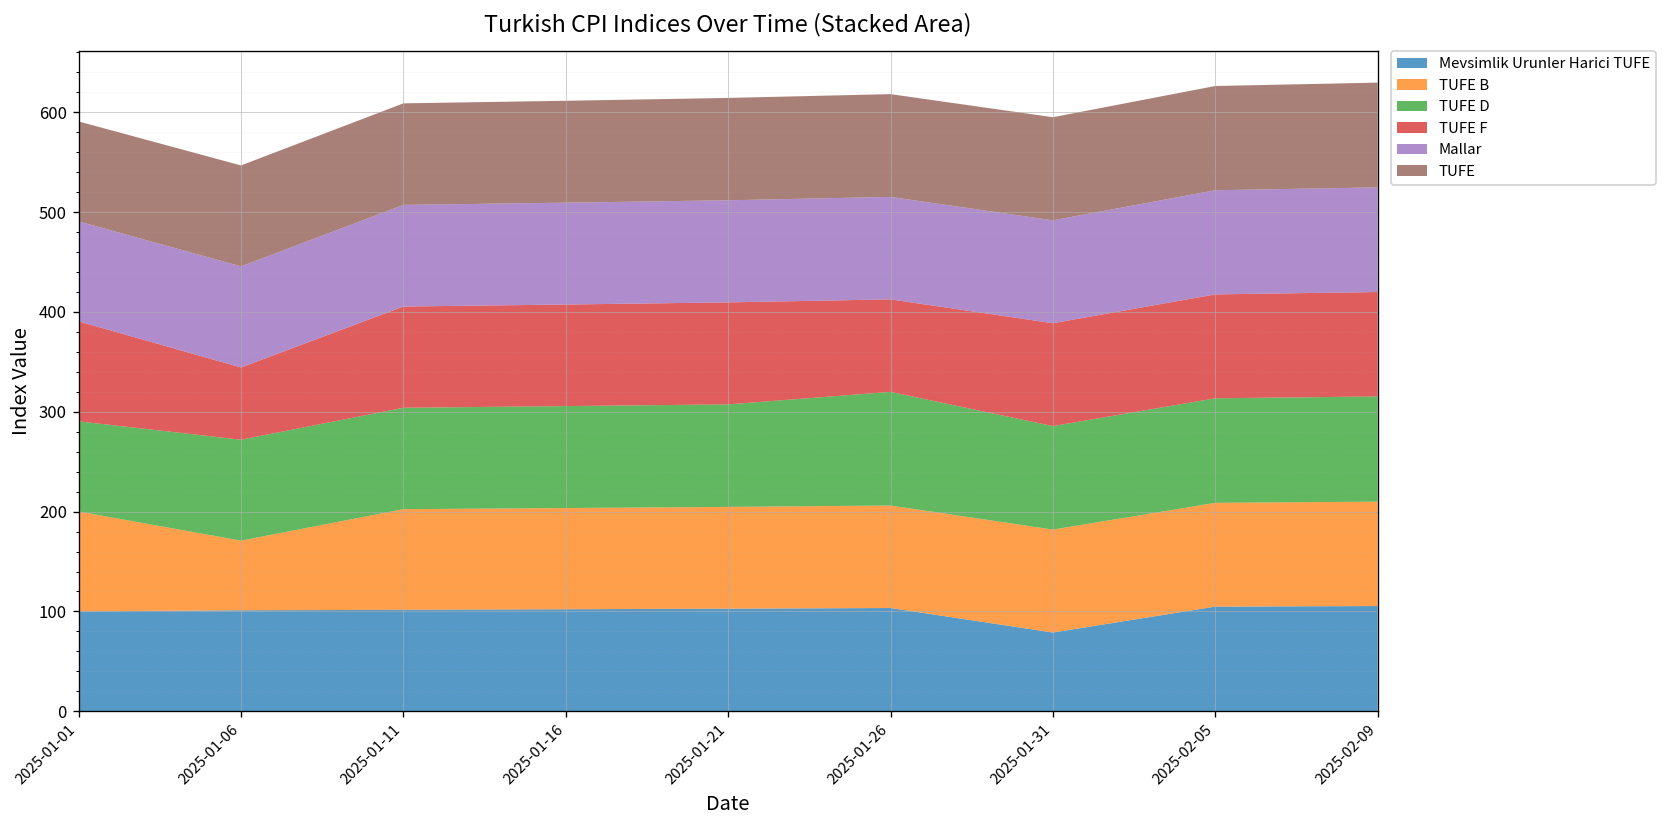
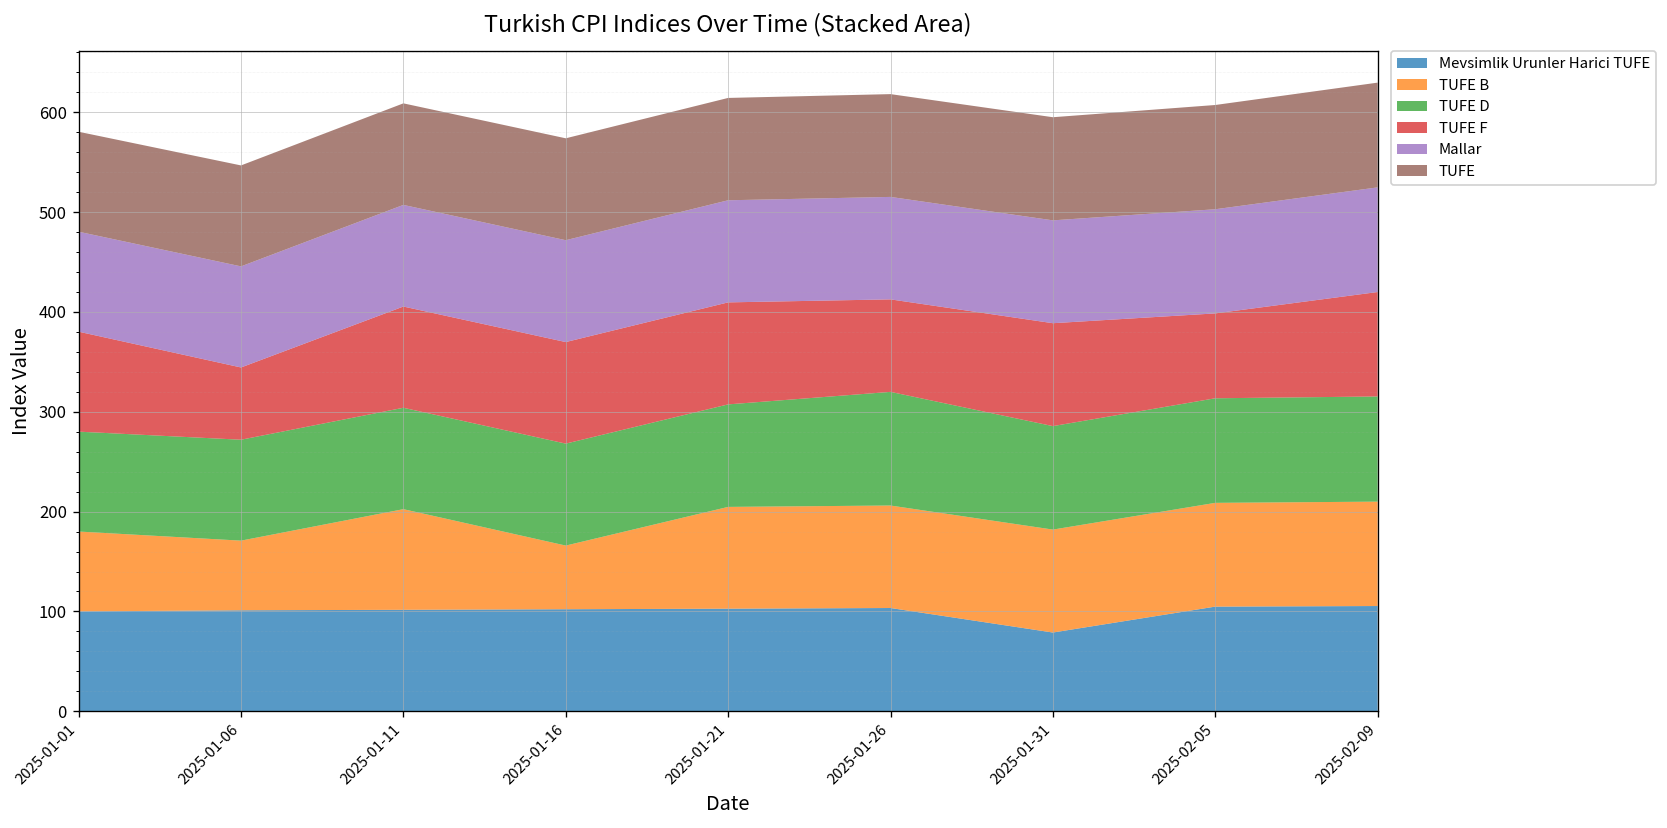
  {
    "Mevsimlik Urunler Harici TUFE": {
      "2025-01-01": 100,
      "2025-01-06": 100,
      "2025-01-11": 100,
      "2025-01-16": 100,
      "2025-01-21": 100,
      "2025-01-26": 100,
      "2025-01-31": 80,
      "2025-02-05": 100,
      "2025-02-09": 110
    },
    "TUFE B": {
-     "2025-01-01": 100,
+     "2025-01-01": 80,
      "2025-01-06": 70,
      "2025-01-11": 100,
-     "2025-01-16": 100,
+     "2025-01-16": 60,
      "2025-01-21": 100,
      "2025-01-26": 100,
      "2025-01-31": 100,
      "2025-02-05": 100,
      "2025-02-09": 100
    },
    "TUFE D": {
-     "2025-01-01": 90,
+     "2025-01-01": 100,
      "2025-01-06": 100,
      "2025-01-11": 100,
      "2025-01-16": 100,
      "2025-01-21": 100,
      "2025-01-26": 110,
      "2025-01-31": 100,
      "2025-02-05": 100,
      "2025-02-09": 110
    },
    "TUFE F": {
      "2025-01-01": 100,
      "2025-01-06": 70,
      "2025-01-11": 100,
      "2025-01-16": 100,
      "2025-01-21": 100,
      "2025-01-26": 90,
      "2025-01-31": 100,
-     "2025-02-05": 100,
+     "2025-02-05": 90,
      "2025-02-09": 100
    },
    "Mallar": {
      "2025-01-01": 100,
      "2025-01-06": 100,
      "2025-01-11": 100,
      "2025-01-16": 100,
      "2025-01-21": 100,
      "2025-01-26": 100,
      "2025-01-31": 100,
      "2025-02-05": 100,
      "2025-02-09": 100
    },
    "TUFE": {
      "2025-01-01": 100,
      "2025-01-06": 100,
      "2025-01-11": 100,
      "2025-01-16": 100,
      "2025-01-21": 100,
      "2025-01-26": 100,
      "2025-01-31": 100,
      "2025-02-05": 100,
      "2025-02-09": 100
    }
  }
